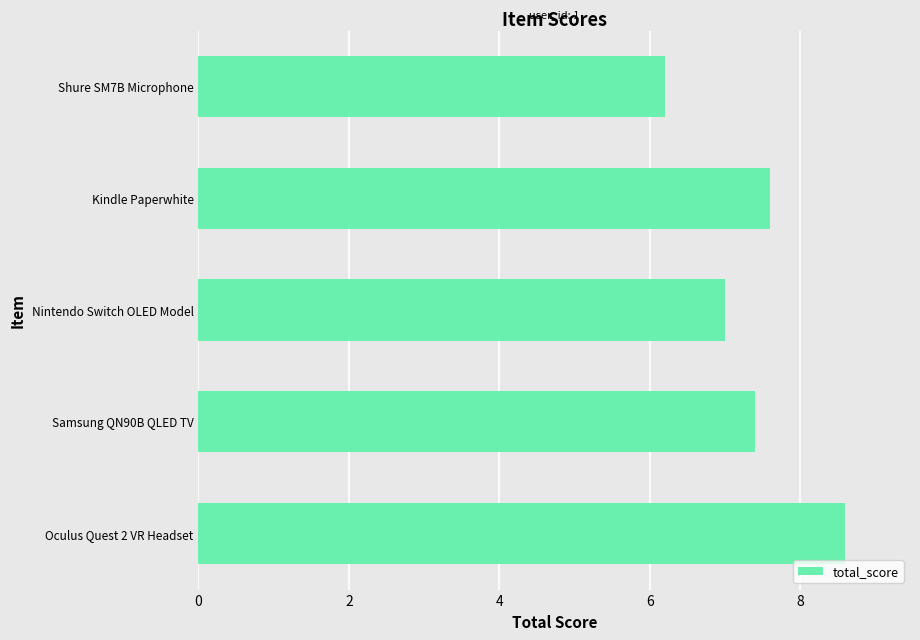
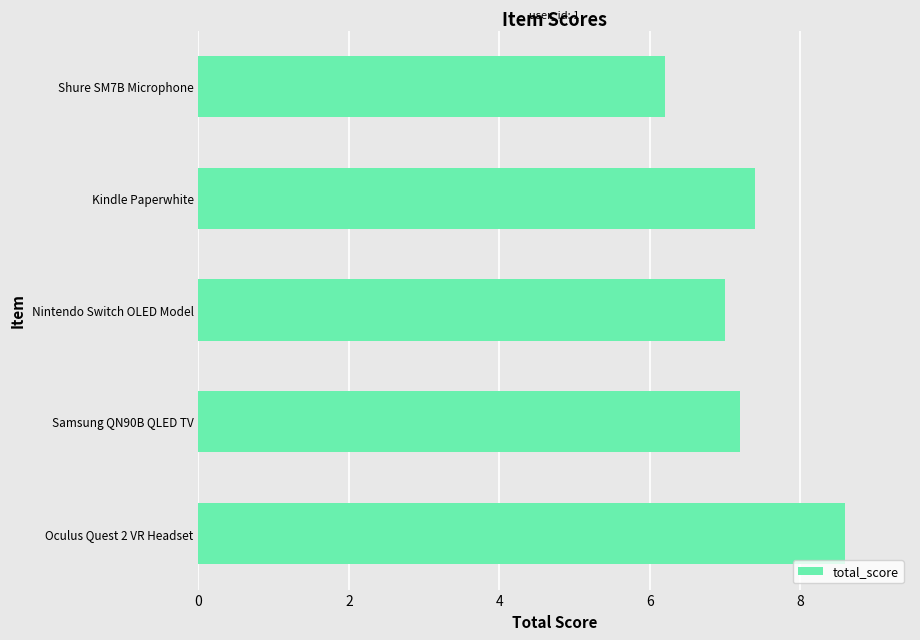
  {
    "Shure SM7B Microphone": 6.2,
-   "Kindle Paperwhite": 7.6,
+   "Kindle Paperwhite": 7.4,
    "Nintendo Switch OLED Model": 7.0,
-   "Samsung QN90B QLED TV": 7.4,
+   "Samsung QN90B QLED TV": 7.2,
    "Oculus Quest 2 VR Headset": 8.6
  }
